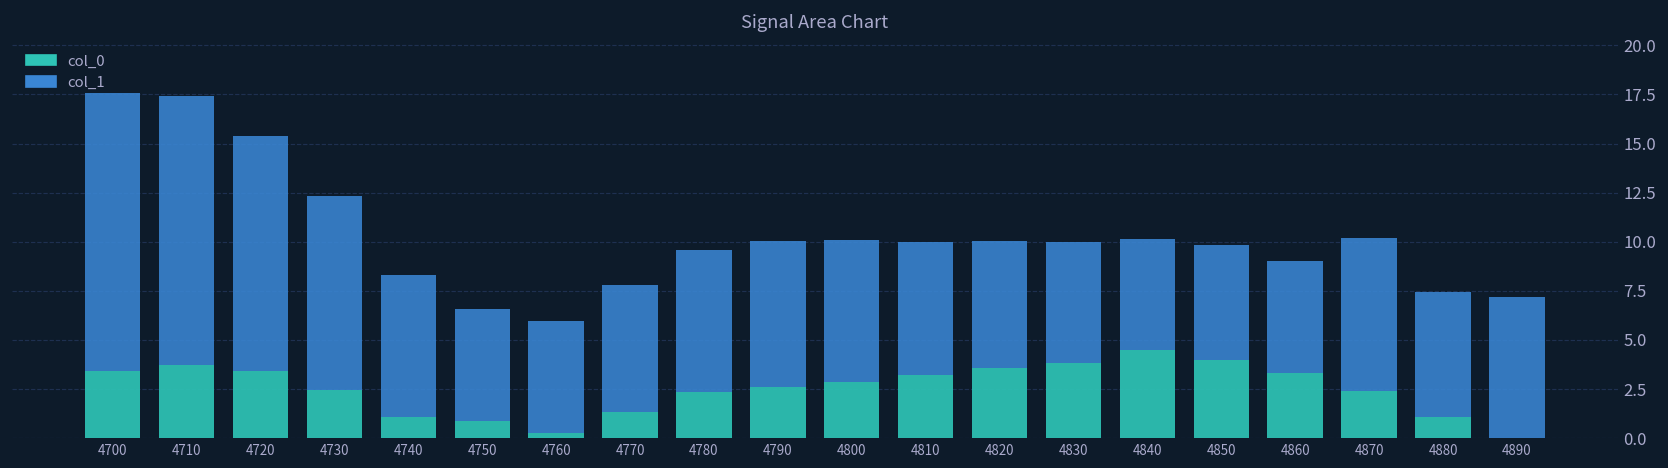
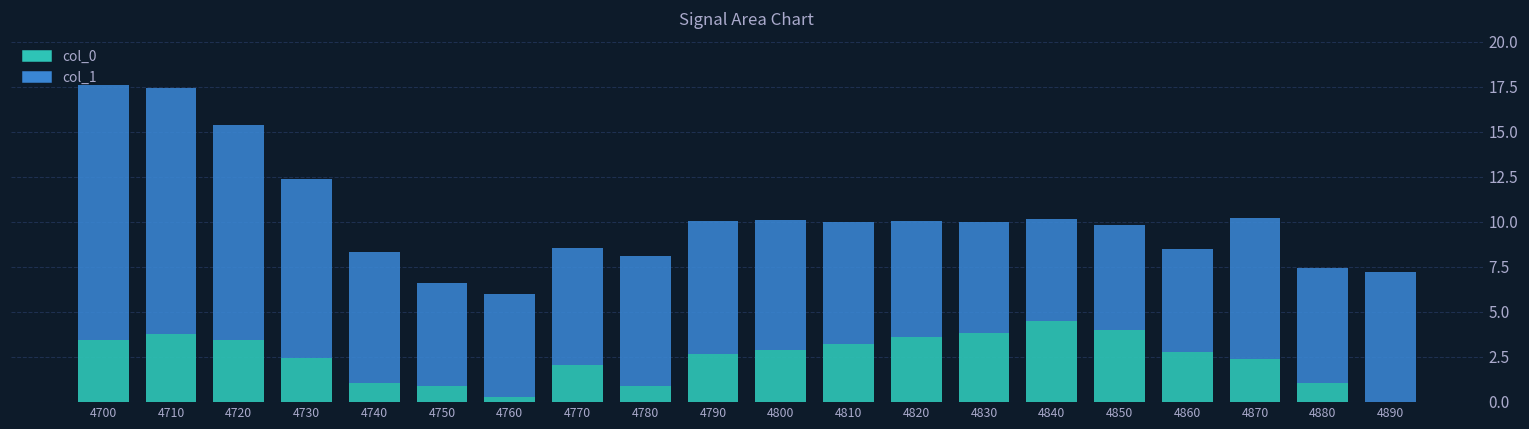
  {
    "col_0": {
      "4700": 3.4,
      "4710": 3.7,
      "4720": 3.4,
      "4730": 2.4,
      "4740": 1.1,
      "4750": 0.9,
      "4760": 0.3,
-     "4770": 1.3,
-     "4780": 2.4,
+     "4770": 2.1,
+     "4780": 0.9,
      "4790": 2.6,
      "4800": 2.9,
      "4810": 3.2,
      "4820": 3.6,
      "4830": 3.8,
      "4840": 4.5,
      "4850": 4.0,
-     "4860": 3.3,
+     "4860": 2.8,
      "4870": 2.4,
      "4880": 1.1,
      "4890": 0.0
    },
    "col_1": {
      "4700": 14.1,
      "4710": 13.7,
      "4720": 12.0,
      "4730": 9.9,
      "4740": 7.2,
      "4750": 5.7,
      "4760": 5.7,
      "4770": 6.5,
      "4780": 7.2,
      "4790": 7.4,
      "4800": 7.2,
      "4810": 6.8,
      "4820": 6.4,
      "4830": 6.2,
      "4840": 5.6,
      "4850": 5.9,
      "4860": 5.7,
      "4870": 7.8,
      "4880": 6.4,
      "4890": 7.2
    }
  }
